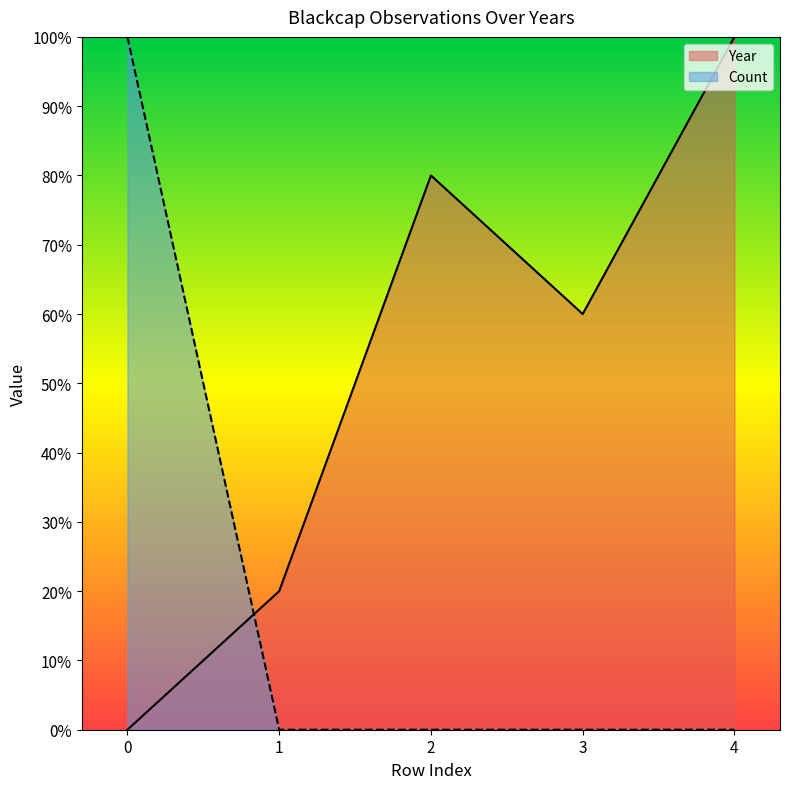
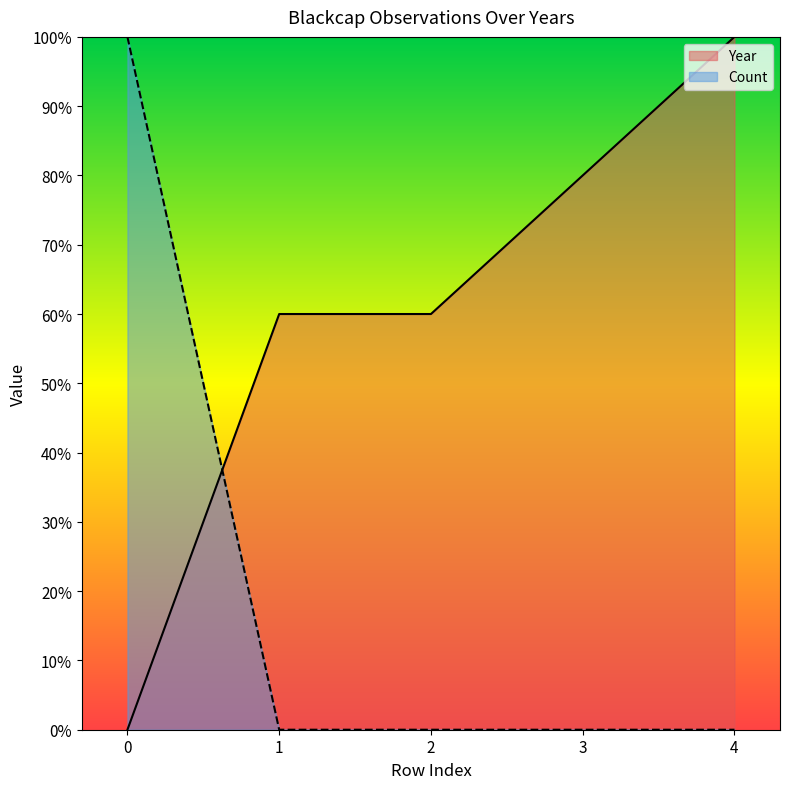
  {
    "Year": {
      "0": "0%",
-     "1": "20%",
-     "2": "80%",
-     "3": "60%",
+     "1": "60%",
+     "2": "60%",
+     "3": "80%",
      "4": "100%"
    },
    "Count": {
      "0": "100%",
      "1": "0%",
      "2": "0%",
      "3": "0%",
      "4": "0%"
    }
  }
